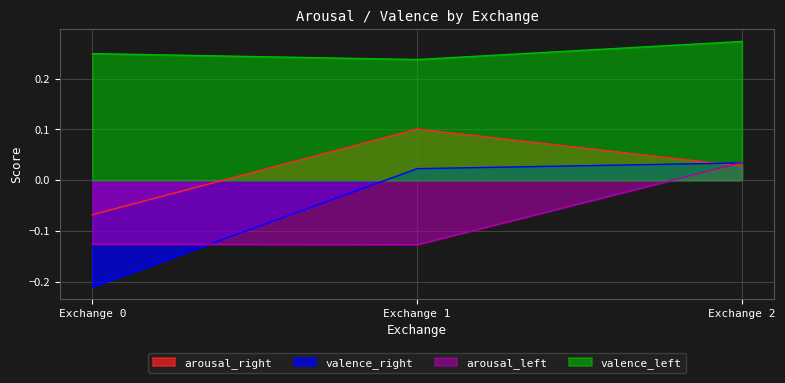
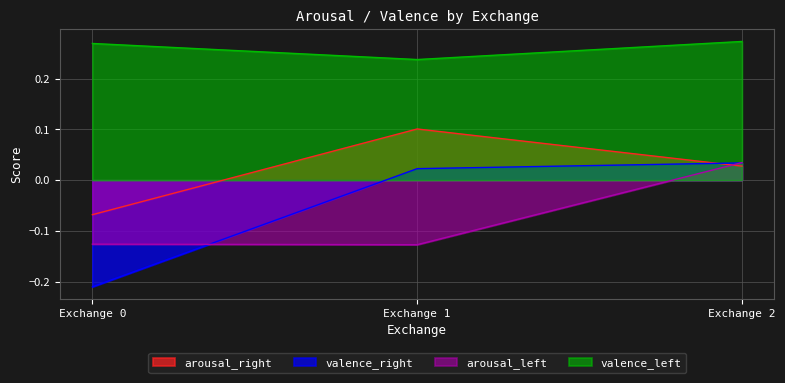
  {
    "valence_left": {
-     "Exchange 0": 0.25,
+     "Exchange 0": 0.27,
      "Exchange 1": 0.24,
      "Exchange 2": 0.27
    }
  }
